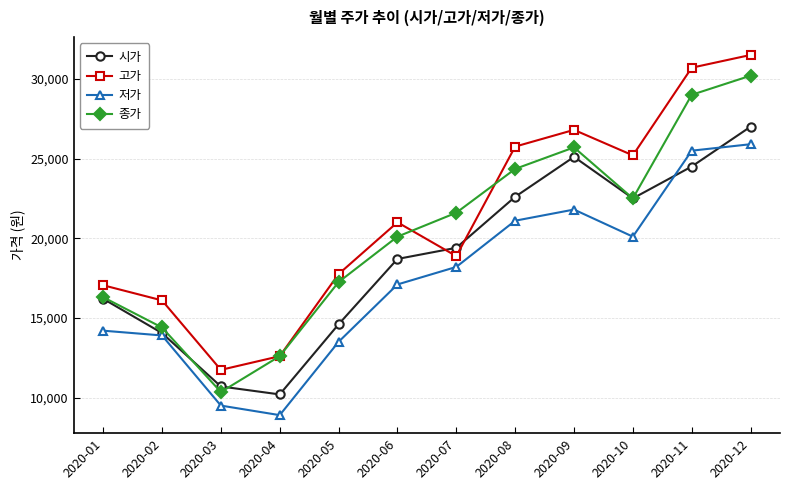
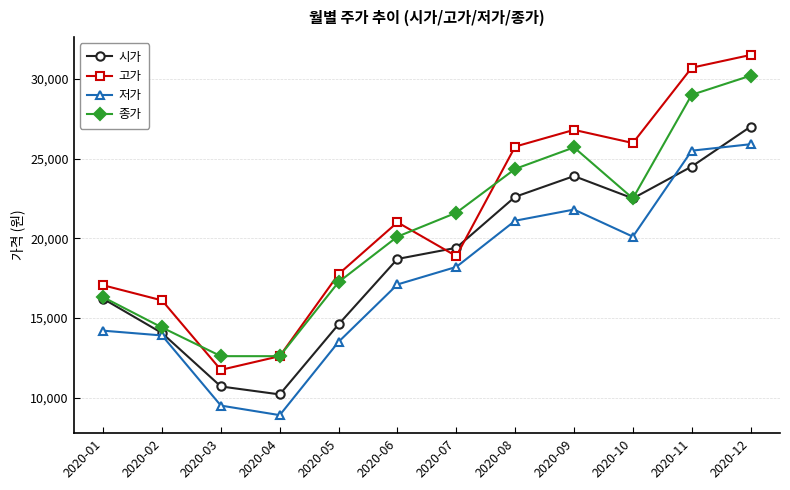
  {
    "시가": {
      "2020-03": "10,700",
      "2020-04": "10,200",
      "2020-05": "14,600",
      "2020-06": "18,700",
      "2020-07": "19,400",
      "2020-08": "22,600",
-     "2020-09": "25,100",
+     "2020-09": "23,900",
      "2020-11": "24,500",
      "2020-12": "27,000"
    },
    "고가": {
      "2020-01": "17,100",
      "2020-02": "16,100",
      "2020-03": "11,700",
      "2020-05": "17,800",
      "2020-06": "21,000",
      "2020-07": "18,900",
      "2020-08": "25,800",
      "2020-09": "26,800",
-     "2020-10": "25,200",
+     "2020-10": "26,000",
      "2020-11": "30,700",
      "2020-12": "31,500"
    },
    "저가": {
      "2020-01": "14,200",
      "2020-03": "9,500",
      "2020-04": "8,900",
      "2020-05": "13,500",
      "2020-06": "17,100",
      "2020-07": "18,200",
      "2020-08": "21,100",
      "2020-09": "21,800",
      "2020-10": "20,100",
      "2020-11": "25,500",
      "2020-12": "25,900"
    },
    "종가": {
      "2020-02": "14,400",
-     "2020-03": "10,400",
+     "2020-03": "12,600",
      "2020-05": "17,300",
      "2020-06": "20,100",
      "2020-07": "21,600",
      "2020-08": "24,400",
      "2020-09": "25,700",
      "2020-11": "29,000",
      "2020-12": "30,200"
    }
  }
